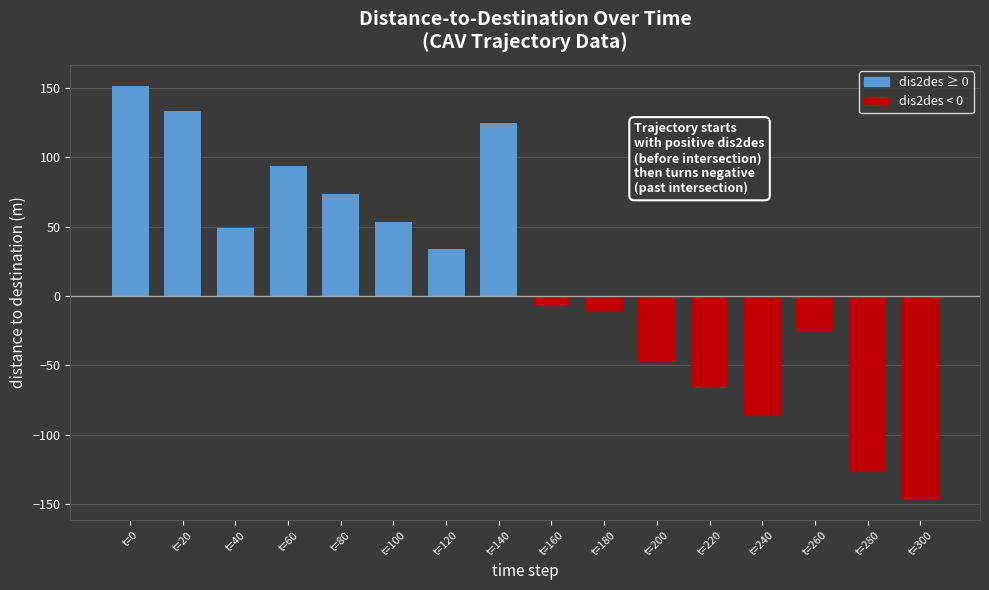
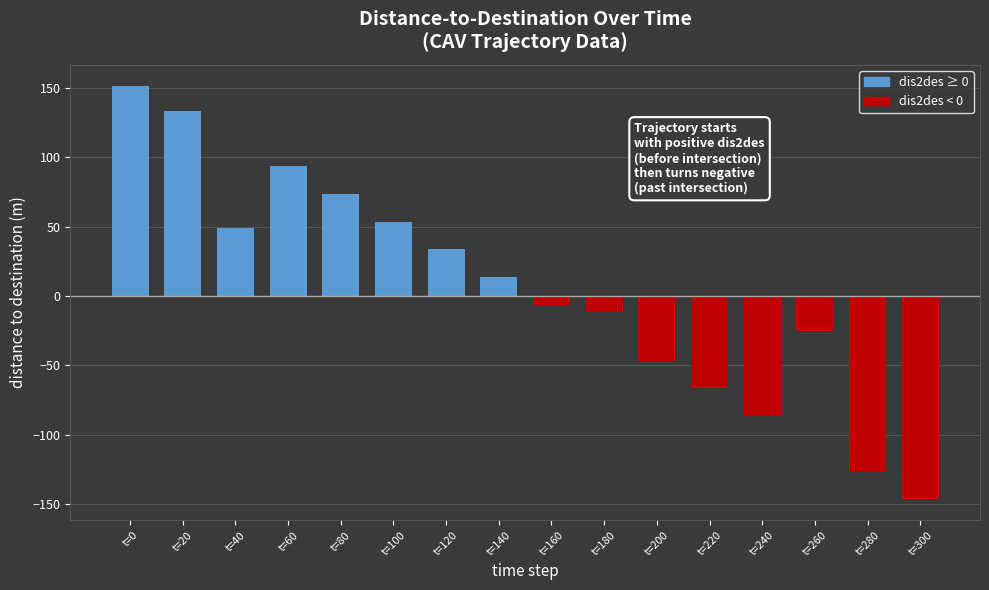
  {
    "t=0": 152,
    "t=20": 134,
    "t=40": 49,
    "t=60": 94,
    "t=80": 74,
    "t=100": 54,
    "t=120": 34,
-   "t=140": 125,
+   "t=140": 14,
    "t=160": -6,
    "t=180": -12,
    "t=200": -46,
    "t=220": -66,
    "t=240": -86,
    "t=260": -25,
    "t=280": -126,
    "t=300": -146
  }
